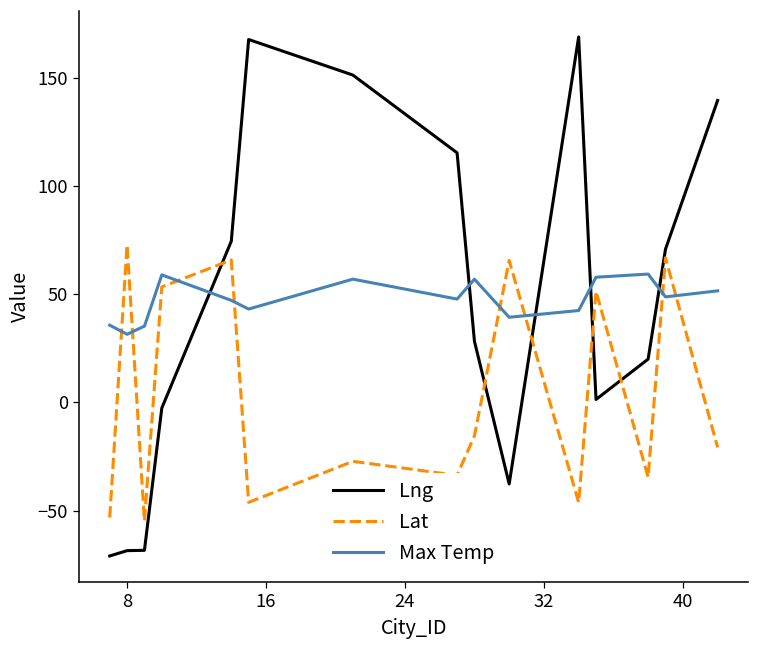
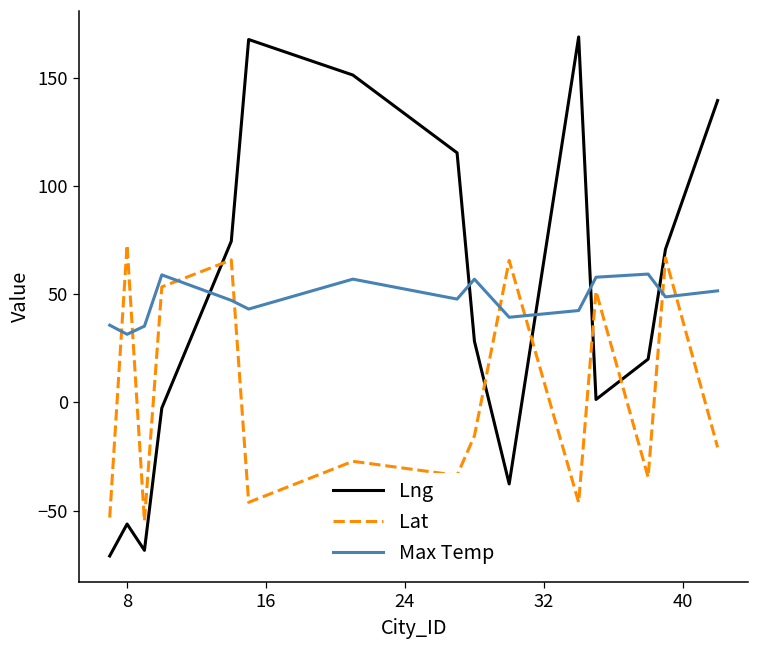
  {
    "Lng": {
-     "8": -68
+     "8": -56
    },
    "Lat": {
      "8": 73
    },
    "Max Temp": {
      "8": 32
    }
  }
